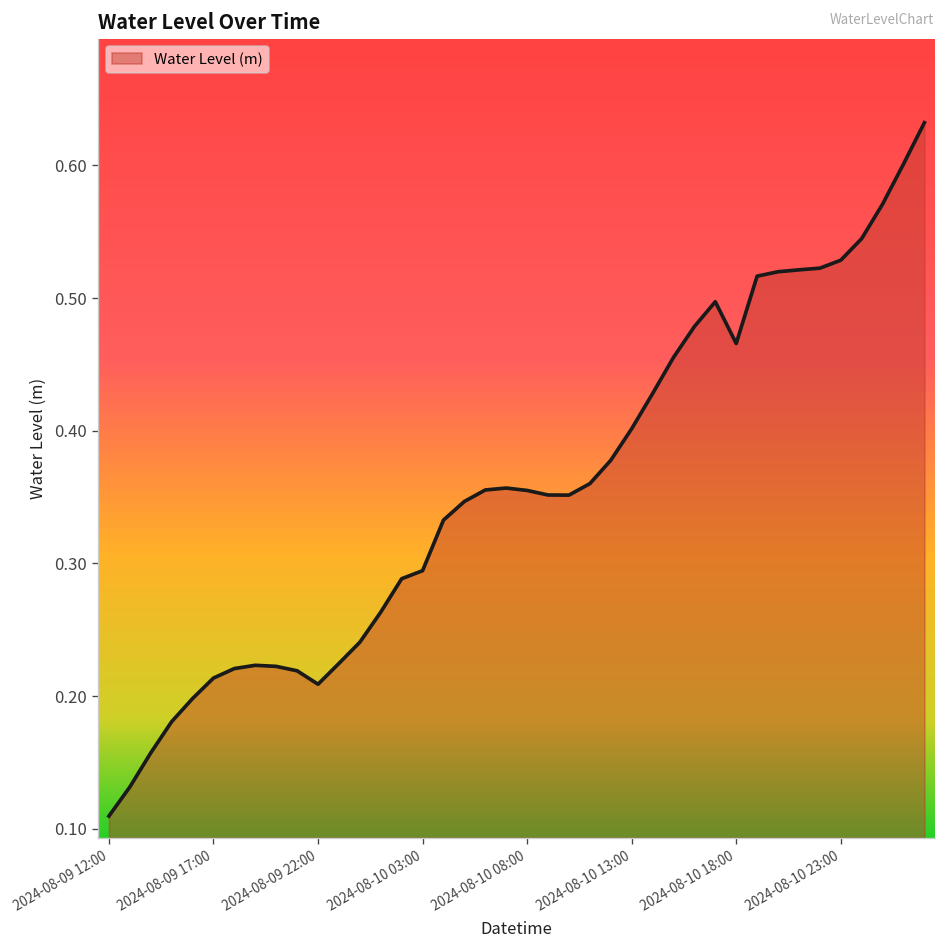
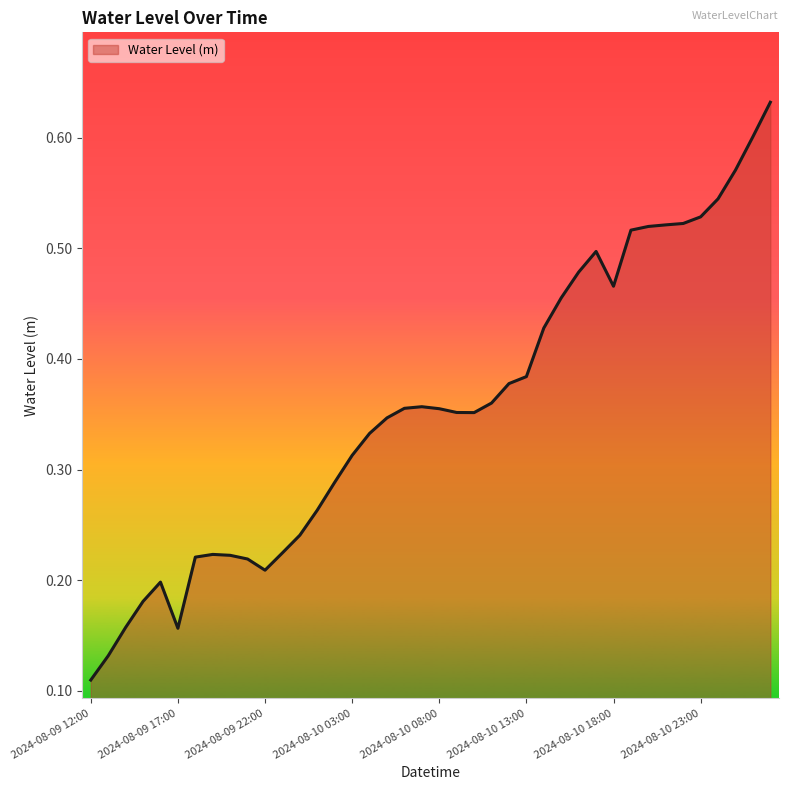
  {
    "2024-08-09 12:00": 0.110,
-   "2024-08-09 17:00": 0.214,
+   "2024-08-09 17:00": 0.157,
    "2024-08-09 22:00": 0.209,
-   "2024-08-10 03:00": 0.295,
+   "2024-08-10 03:00": 0.313,
    "2024-08-10 08:00": 0.355,
-   "2024-08-10 13:00": 0.401,
+   "2024-08-10 13:00": 0.384,
    "2024-08-10 18:00": 0.466,
    "2024-08-10 23:00": 0.528
  }
